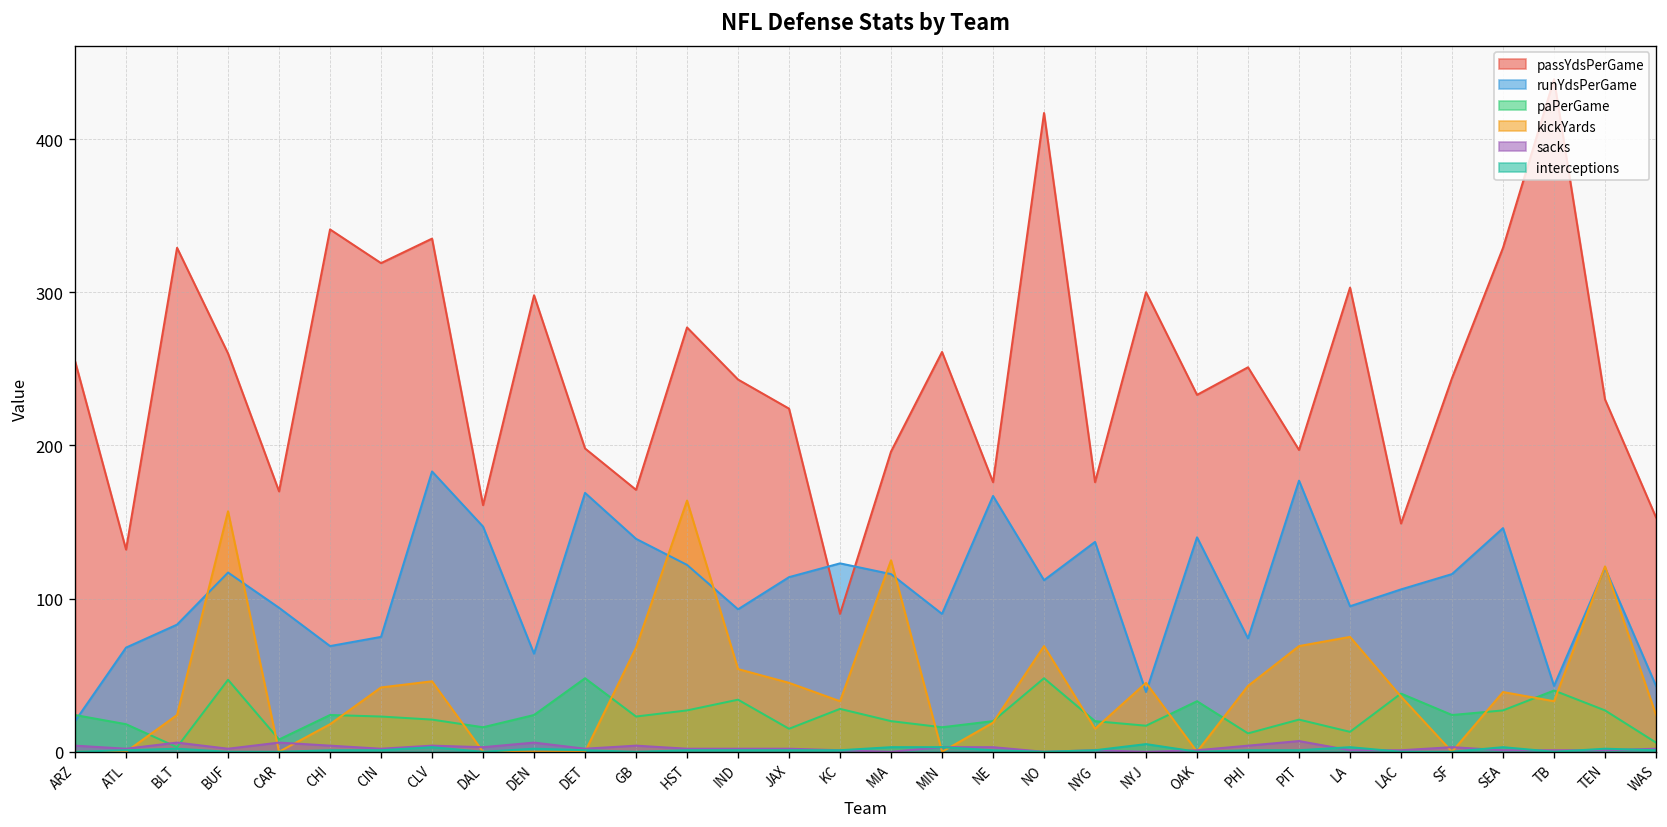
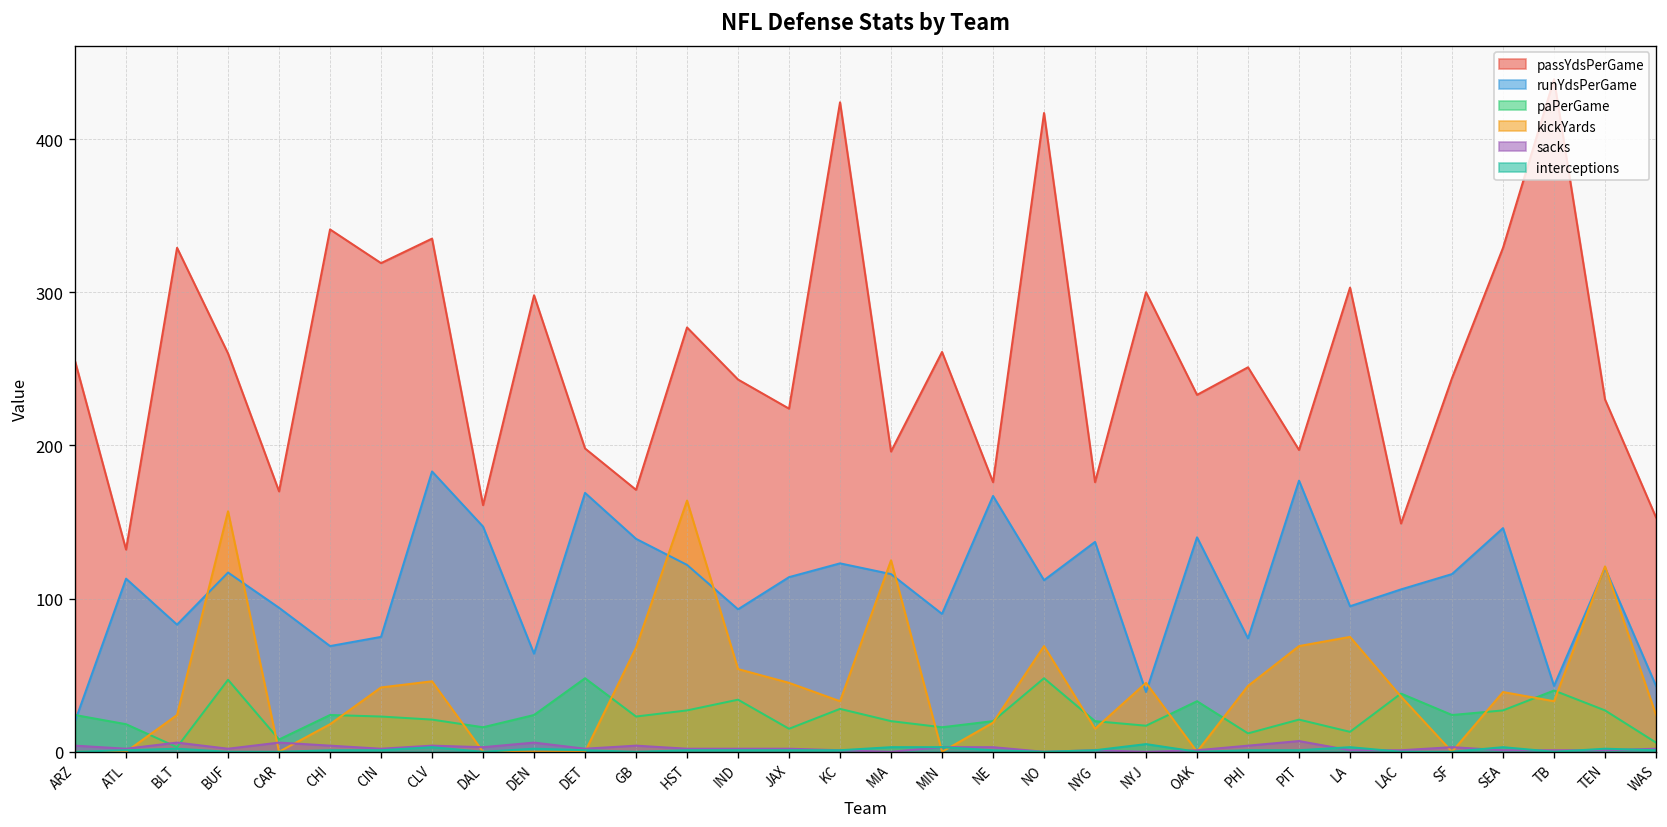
  {
    "passYdsPerGame": {
      "ARZ": 255,
      "ATL": 132,
      "BLT": 329,
      "BUF": 260,
      "CAR": 170,
      "CHI": 341,
      "CIN": 319,
      "CLV": 335,
      "DAL": 161,
      "DEN": 298,
      "DET": 198,
      "GB": 171,
      "HST": 277,
      "IND": 243,
      "JAX": 224,
-     "KC": 90,
+     "KC": 424,
      "MIA": 196,
      "MIN": 261,
      "NE": 176,
      "NO": 417,
      "NYG": 176,
      "NYJ": 300,
      "OAK": 233,
      "PHI": 251,
      "PIT": 197,
      "LA": 303,
      "LAC": 149,
      "SF": 244,
      "SEA": 329,
      "TEN": 230,
      "WAS": 153
    },
    "runYdsPerGame": {
      "ARZ": 20,
-     "ATL": 68,
+     "ATL": 113,
      "BLT": 83,
      "BUF": 117,
      "CAR": 94,
      "CHI": 69,
      "CIN": 75,
      "CLV": 183,
      "DAL": 147,
      "DEN": 64,
      "DET": 169,
      "GB": 139,
      "HST": 122,
      "IND": 93,
      "JAX": 114,
      "KC": 123,
      "MIA": 116,
      "MIN": 90,
      "NE": 167,
      "NO": 112,
      "NYG": 137,
      "NYJ": 39,
      "OAK": 140,
      "PHI": 74,
      "PIT": 177,
      "LA": 95,
      "LAC": 106,
      "SF": 116,
      "SEA": 146,
      "TB": 43,
      "WAS": 43
    },
    "kickYards": {
      "BLT": 24,
      "BUF": 157,
      "CHI": 18,
      "CIN": 42,
      "CLV": 46,
      "DEN": 0,
      "GB": 68,
      "HST": 164,
      "IND": 54,
      "JAX": 45,
      "KC": 33,
      "MIA": 125,
      "MIN": 0,
      "NO": 69,
      "NYG": 15,
      "NYJ": 45,
      "PHI": 43,
      "PIT": 69,
      "LA": 75,
      "SEA": 39,
      "TB": 33,
      "WAS": 24
    },
    "sacks": {
      "ARZ": 4,
      "BLT": 6,
      "BUF": 2,
      "CHI": 4,
      "DAL": 3,
      "DEN": 6,
      "GB": 4,
      "MIA": 0,
      "NYJ": 0,
      "PHI": 4,
      "PIT": 7,
      "SF": 3
    }
  }
